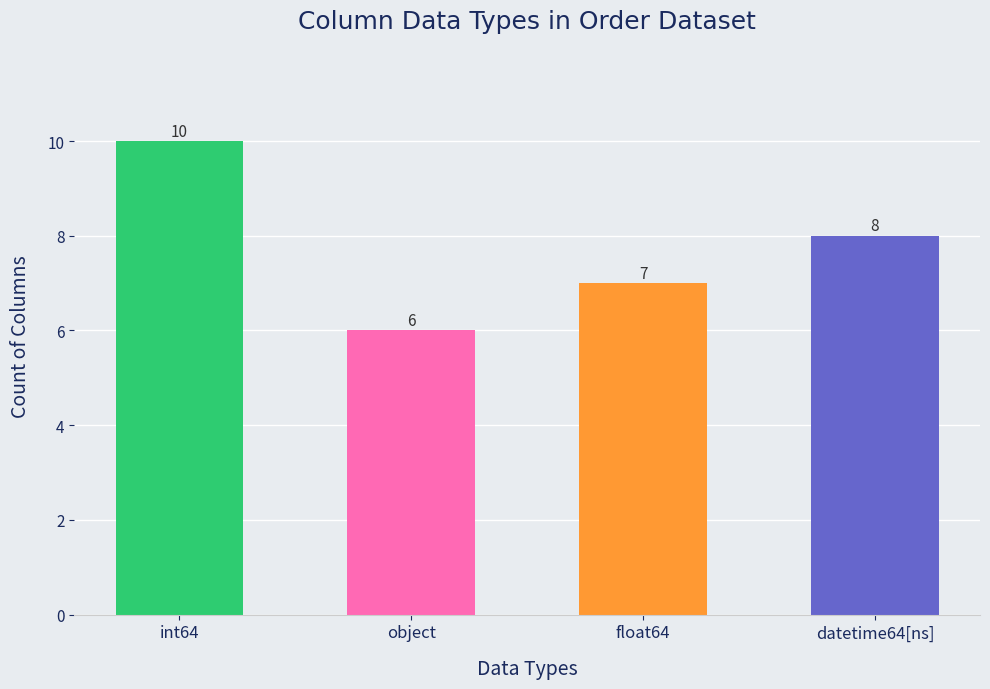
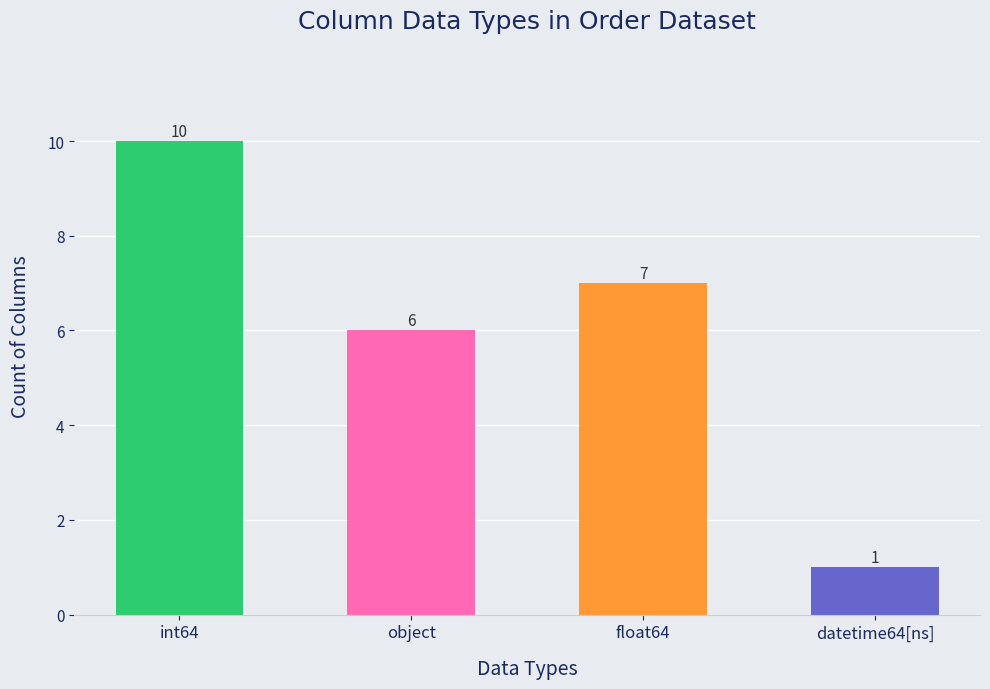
  {
    "int64": 10,
    "object": 6,
    "float64": 7,
-   "datetime64[ns]": 8
+   "datetime64[ns]": 1
  }
